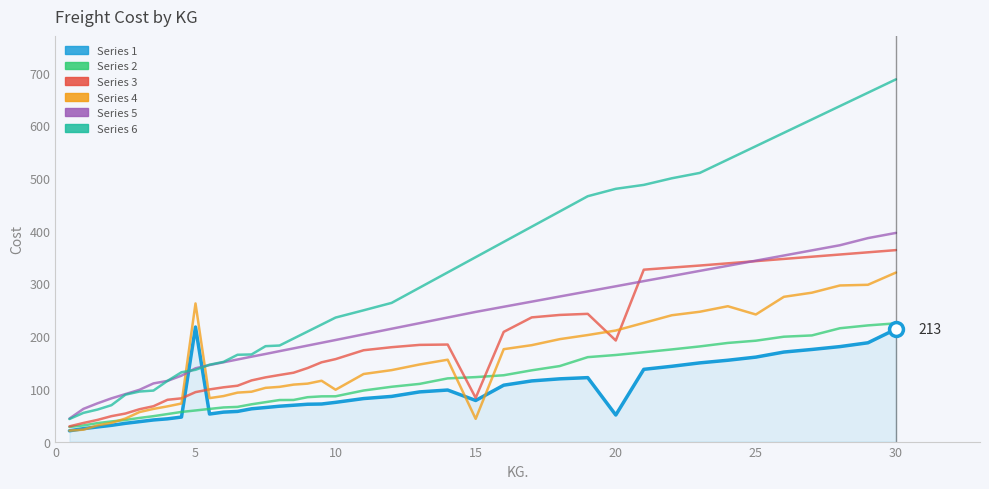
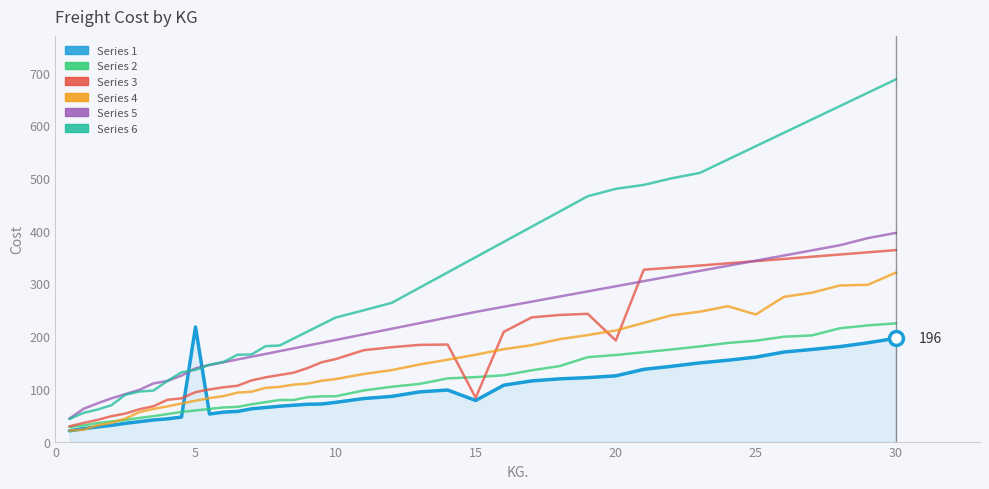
  {
    "Series 1": {
-     "20": 50,
-     "30": 213
+     "20": 120,
+     "30": 196
    },
    "Series 3": {
      "5": 90,
      "10": 160,
      "15": 80,
      "20": 190,
      "30": 360
    },
    "Series 4": {
-     "5": 260,
-     "10": 100,
-     "15": 40,
+     "5": 80,
+     "10": 120,
+     "15": 160,
      "20": 210,
      "25": 240,
      "30": 320
    },
    "Series 5": {
      "10": 190,
      "15": 250,
      "20": 290,
      "30": 400
    }
  }
